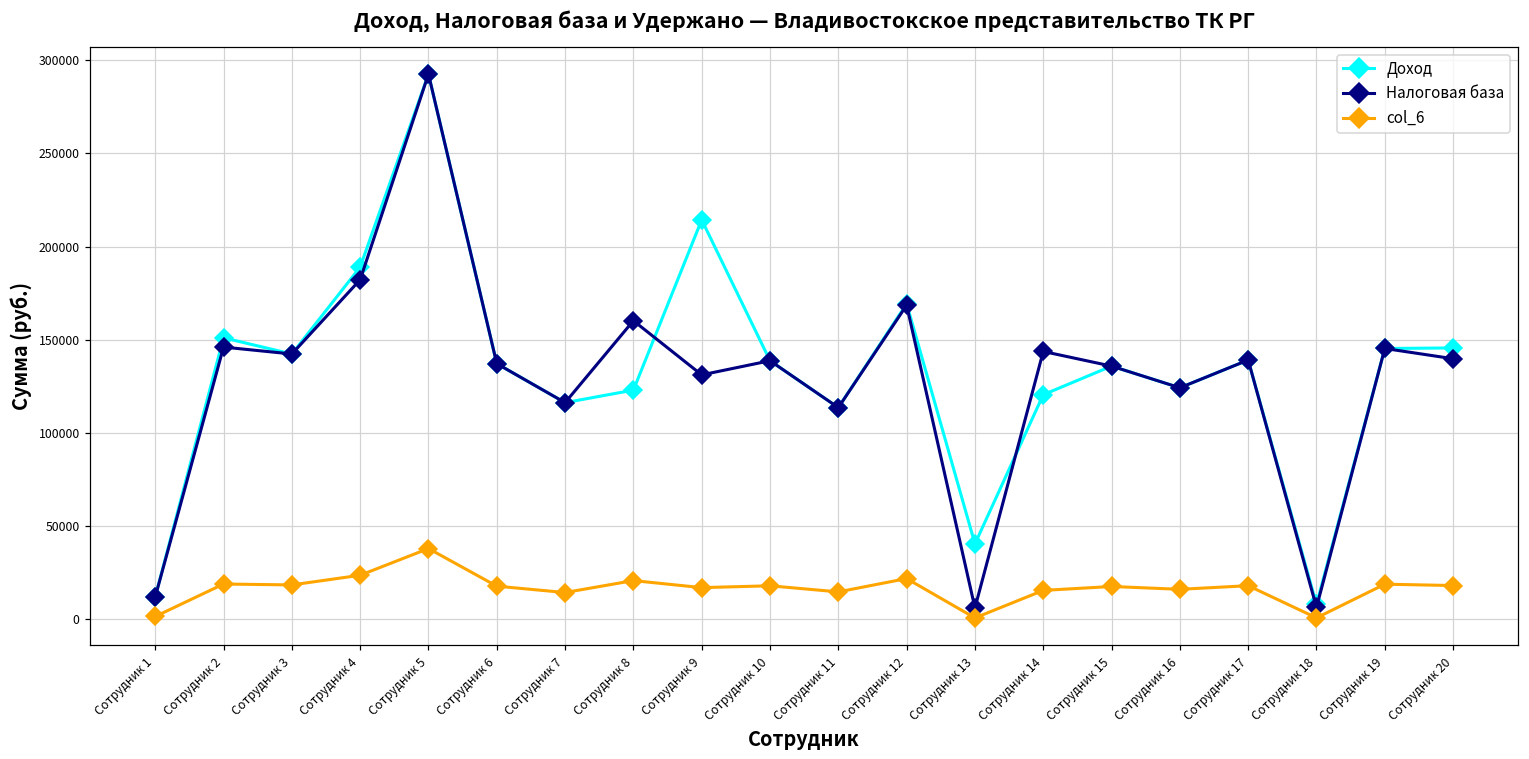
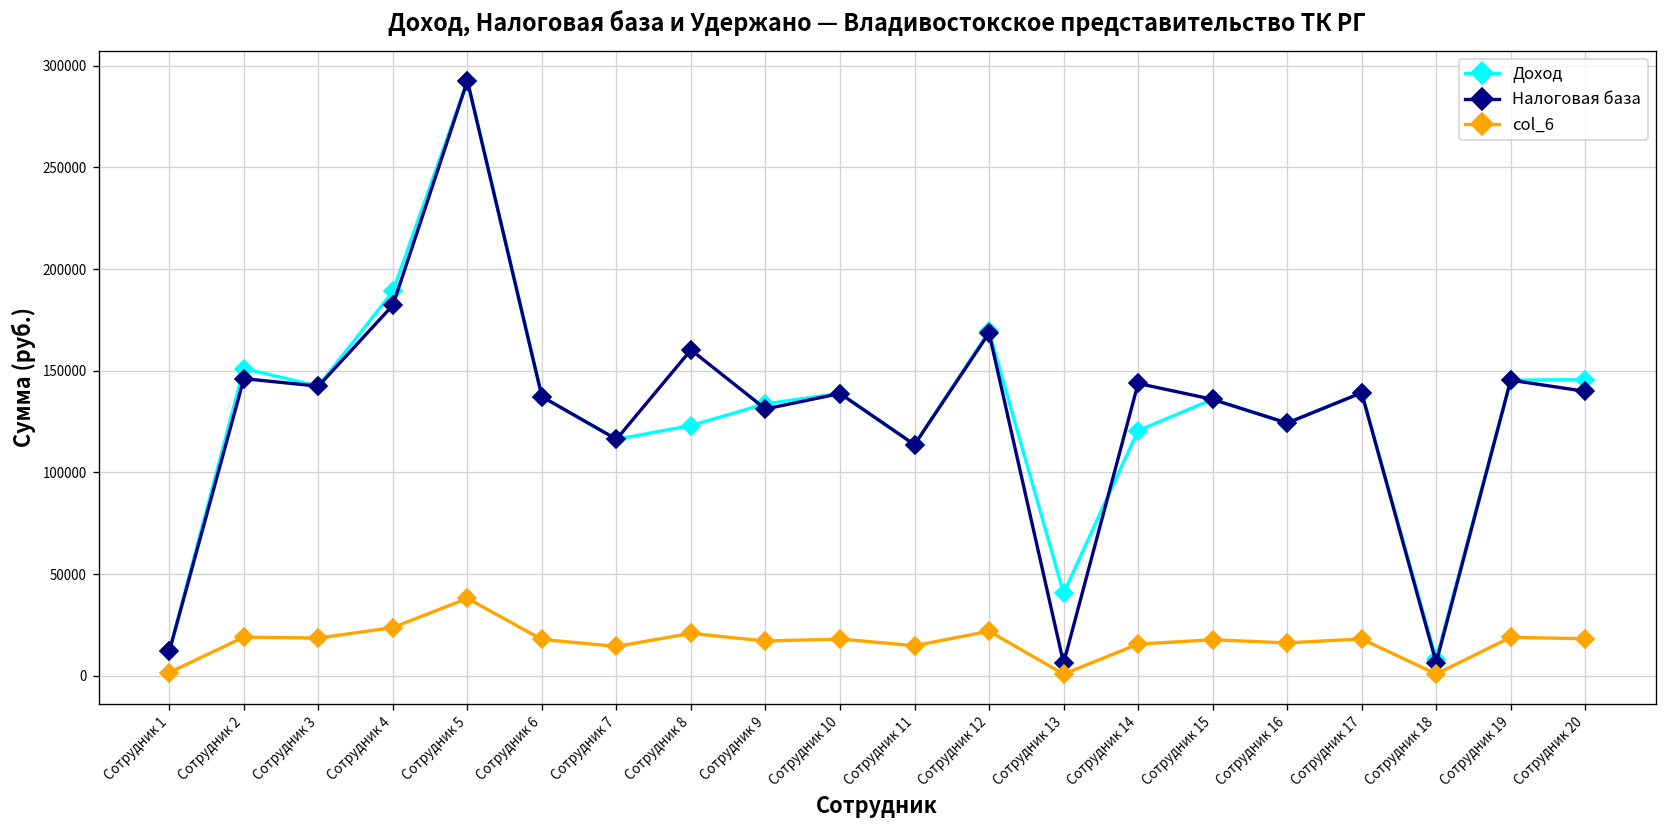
  {
    "Доход": {
      "Сотрудник 2": 151000,
      "Сотрудник 4": 189000,
      "Сотрудник 8": 123000,
-     "Сотрудник 9": 214000,
+     "Сотрудник 9": 134000,
      "Сотрудник 13": 41000,
      "Сотрудник 14": 121000,
      "Сотрудник 18": 8000,
      "Сотрудник 20": 146000
    },
    "Налоговая база": {
      "Сотрудник 2": 146000,
      "Сотрудник 4": 182000,
      "Сотрудник 8": 160000,
      "Сотрудник 9": 131000,
      "Сотрудник 13": 6000,
      "Сотрудник 14": 144000,
      "Сотрудник 18": 6000,
      "Сотрудник 20": 140000
    },
    "col_6": {
      "Сотрудник 1": 2000,
      "Сотрудник 2": 19000,
      "Сотрудник 3": 19000,
      "Сотрудник 4": 24000,
      "Сотрудник 5": 38000,
      "Сотрудник 6": 18000,
      "Сотрудник 7": 14000,
      "Сотрудник 8": 21000,
      "Сотрудник 9": 17000,
      "Сотрудник 10": 18000,
      "Сотрудник 11": 15000,
      "Сотрудник 12": 22000,
      "Сотрудник 13": 1000,
      "Сотрудник 14": 16000,
      "Сотрудник 15": 18000,
      "Сотрудник 16": 16000,
      "Сотрудник 17": 18000,
      "Сотрудник 18": 1000,
      "Сотрудник 19": 19000,
      "Сотрудник 20": 18000
    }
  }
